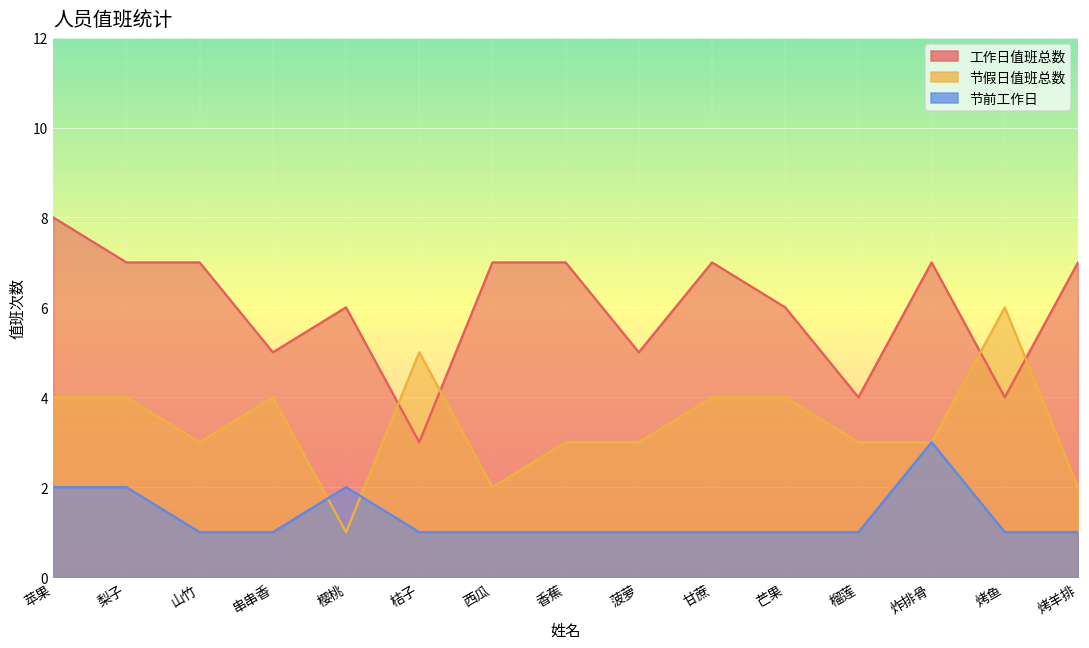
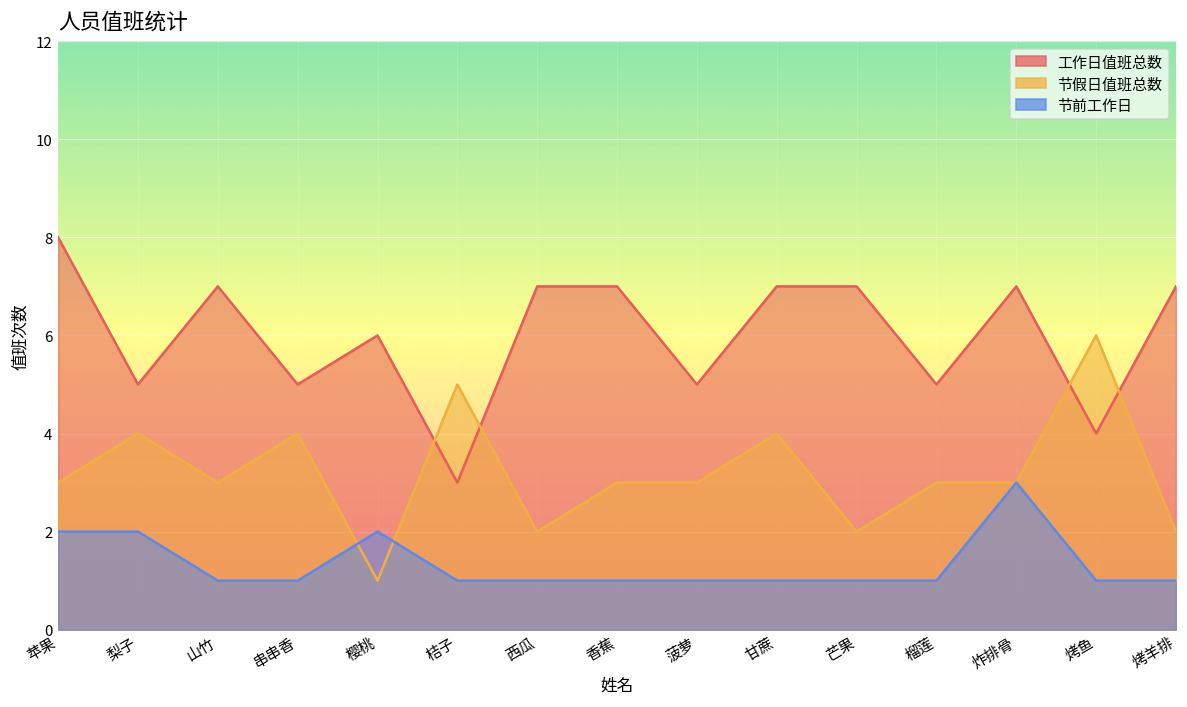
  {
    "工作日值班总数": {
      "苹果": 8,
-     "梨子": 7,
+     "梨子": 5,
      "山竹": 7,
      "串串香": 5,
      "樱桃": 6,
      "桔子": 3,
      "西瓜": 7,
      "香蕉": 7,
      "菠萝": 5,
      "甘蔗": 7,
-     "芒果": 6,
-     "榴莲": 4,
+     "芒果": 7,
+     "榴莲": 5,
      "炸排骨": 7,
      "烤鱼": 4,
      "烤羊排": 7
    },
    "节假日值班总数": {
-     "苹果": 4,
+     "苹果": 3,
      "梨子": 4,
      "山竹": 3,
      "串串香": 4,
      "樱桃": 1,
      "桔子": 5,
      "西瓜": 2,
      "香蕉": 3,
      "菠萝": 3,
      "甘蔗": 4,
-     "芒果": 4,
+     "芒果": 2,
      "榴莲": 3,
      "烤鱼": 6,
      "烤羊排": 2
    },
    "节前工作日": {
      "苹果": 2,
      "梨子": 2,
      "山竹": 1,
      "串串香": 1,
      "樱桃": 2,
      "桔子": 1,
      "西瓜": 1,
      "香蕉": 1,
      "菠萝": 1,
      "甘蔗": 1,
      "芒果": 1,
      "榴莲": 1,
      "烤鱼": 1,
      "烤羊排": 1
    }
  }
